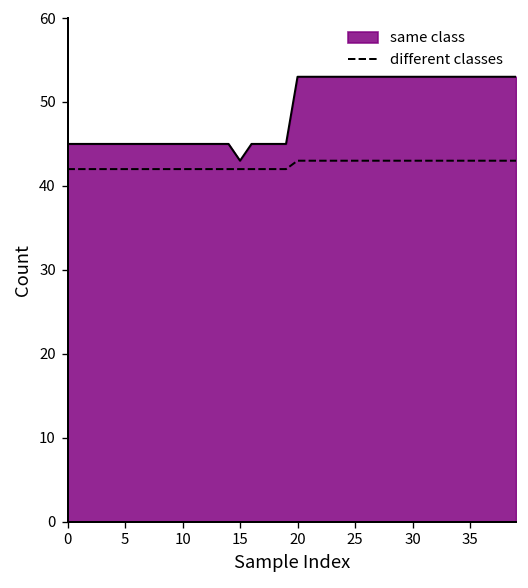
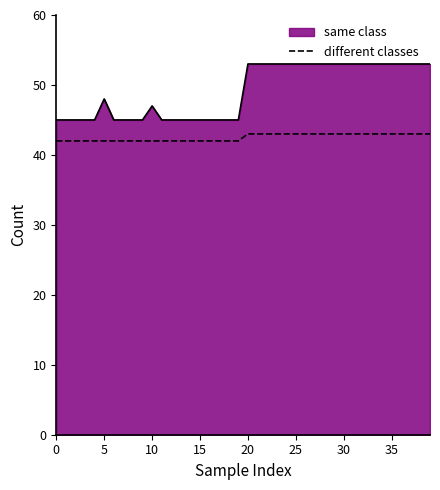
  {
    "same class": {
      "0": 45,
-     "5": 45,
-     "10": 45,
-     "15": 43,
+     "5": 48,
+     "10": 47,
+     "15": 45,
      "20": 53,
      "25": 53,
      "30": 53,
      "35": 53
    },
    "different classes": {
      "0": 42,
      "5": 42,
      "10": 42,
      "15": 42,
      "20": 43,
      "25": 43,
      "30": 43,
      "35": 43
    }
  }
